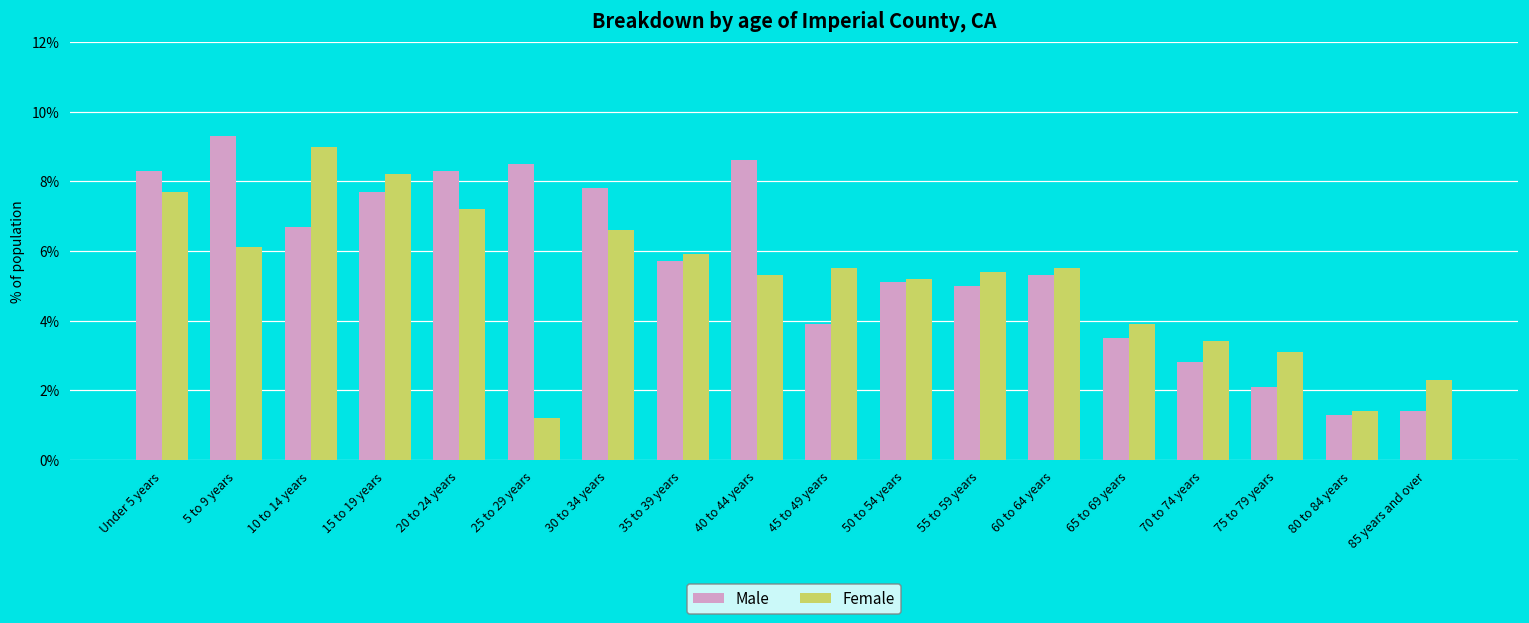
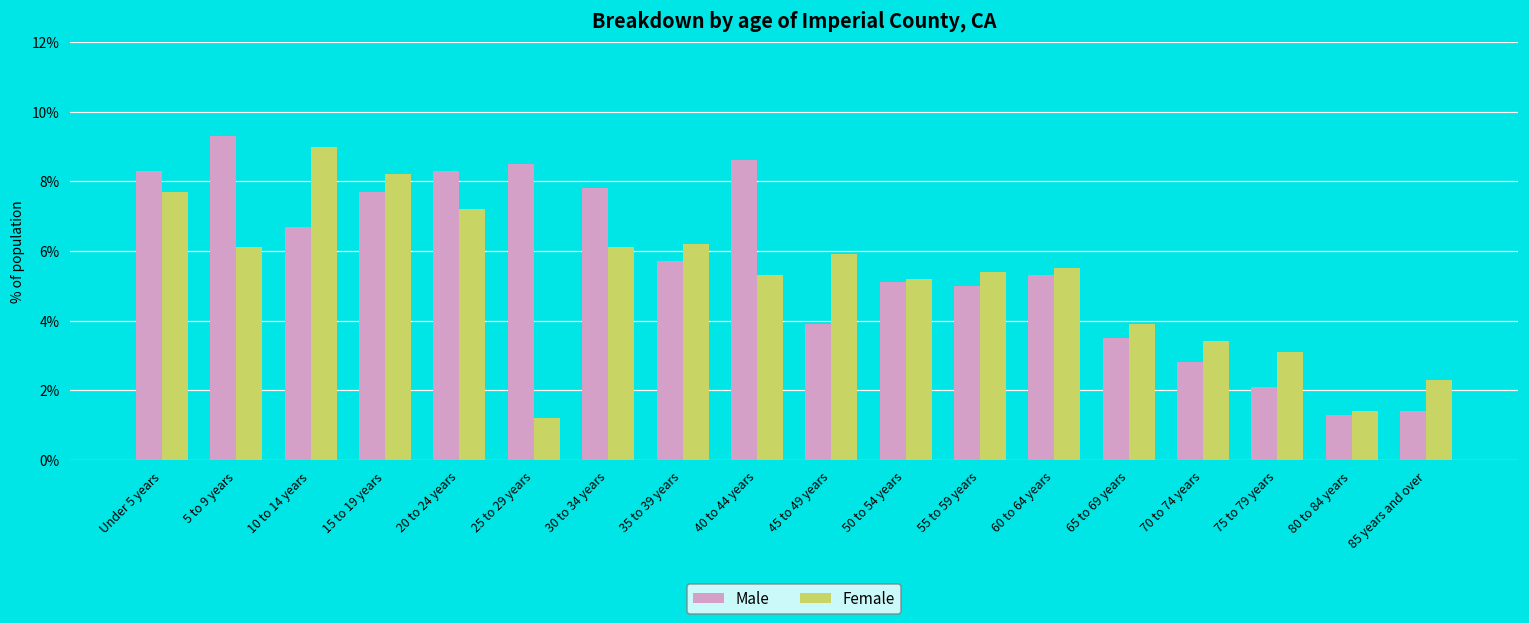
  {
    "Male": {
      "Under 5 years": "8.3%",
      "5 to 9 years": "9.3%",
      "10 to 14 years": "6.7%",
      "15 to 19 years": "7.7%",
      "20 to 24 years": "8.3%",
      "25 to 29 years": "8.5%",
      "30 to 34 years": "7.8%",
      "35 to 39 years": "5.7%",
      "40 to 44 years": "8.6%",
      "45 to 49 years": "3.9%",
      "50 to 54 years": "5.1%",
      "55 to 59 years": "5.0%",
      "60 to 64 years": "5.3%",
      "65 to 69 years": "3.5%",
      "70 to 74 years": "2.8%",
      "75 to 79 years": "2.1%",
      "80 to 84 years": "1.3%",
      "85 years and over": "1.4%"
    },
    "Female": {
      "Under 5 years": "7.7%",
      "5 to 9 years": "6.1%",
      "10 to 14 years": "9.0%",
      "15 to 19 years": "8.2%",
      "20 to 24 years": "7.2%",
      "25 to 29 years": "1.2%",
-     "30 to 34 years": "6.6%",
-     "35 to 39 years": "5.9%",
+     "30 to 34 years": "6.1%",
+     "35 to 39 years": "6.2%",
      "40 to 44 years": "5.3%",
-     "45 to 49 years": "5.5%",
+     "45 to 49 years": "5.9%",
      "50 to 54 years": "5.2%",
      "55 to 59 years": "5.4%",
      "60 to 64 years": "5.5%",
      "65 to 69 years": "3.9%",
      "70 to 74 years": "3.4%",
      "75 to 79 years": "3.1%",
      "80 to 84 years": "1.4%",
      "85 years and over": "2.3%"
    }
  }
